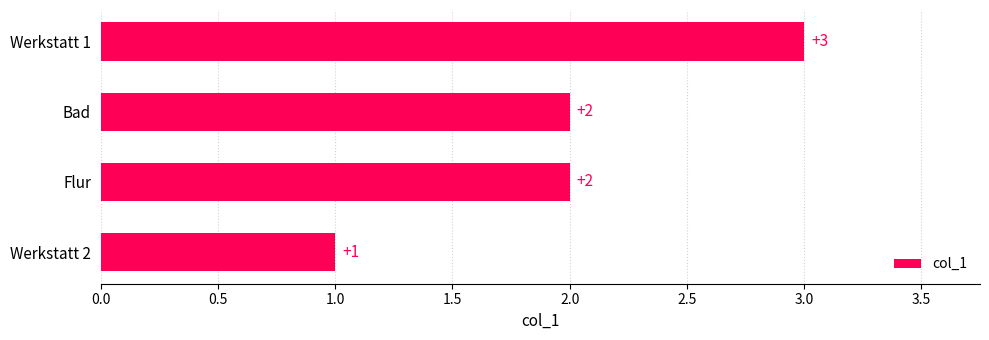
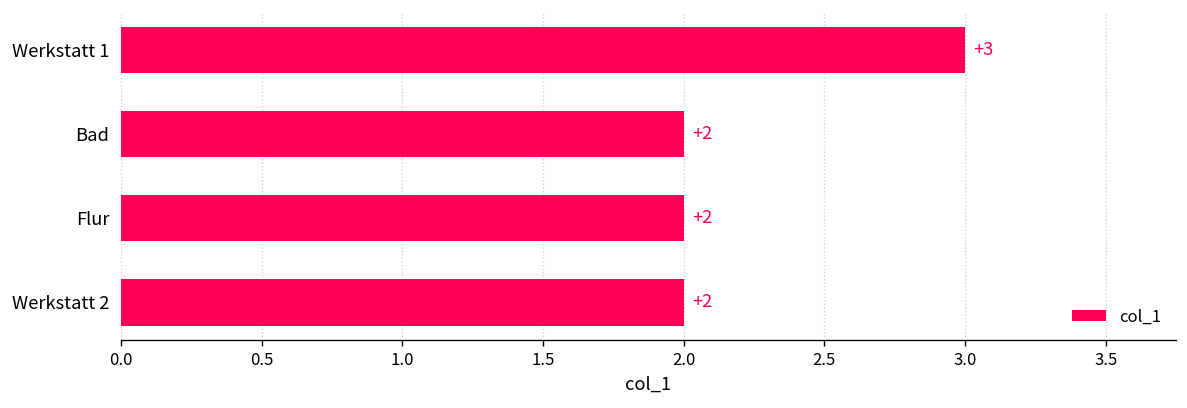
  {
    "Werkstatt 1": "+3",
    "Bad": "+2",
    "Flur": "+2",
-   "Werkstatt 2": "+1"
+   "Werkstatt 2": "+2"
  }
